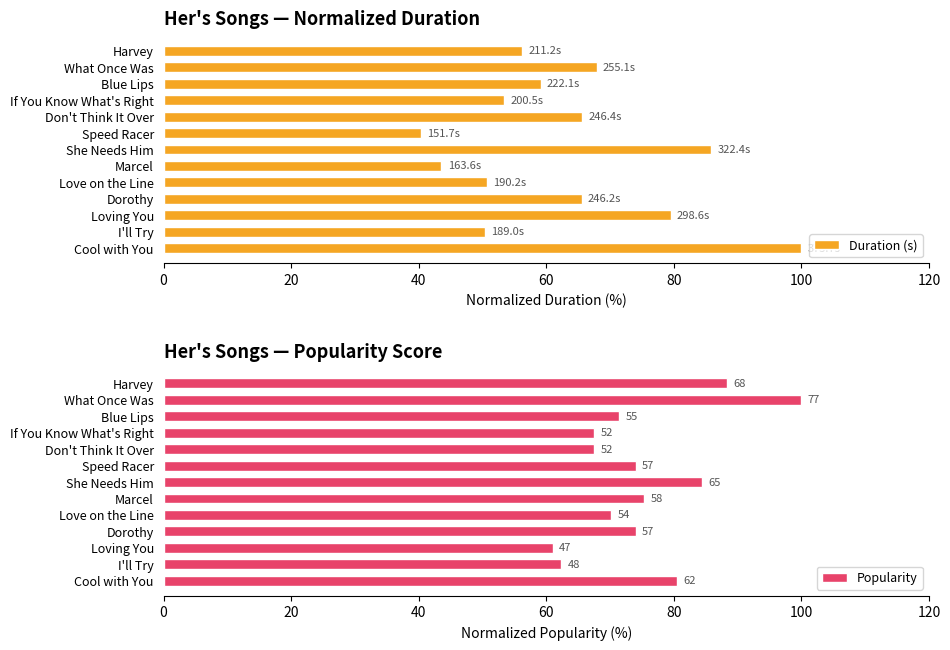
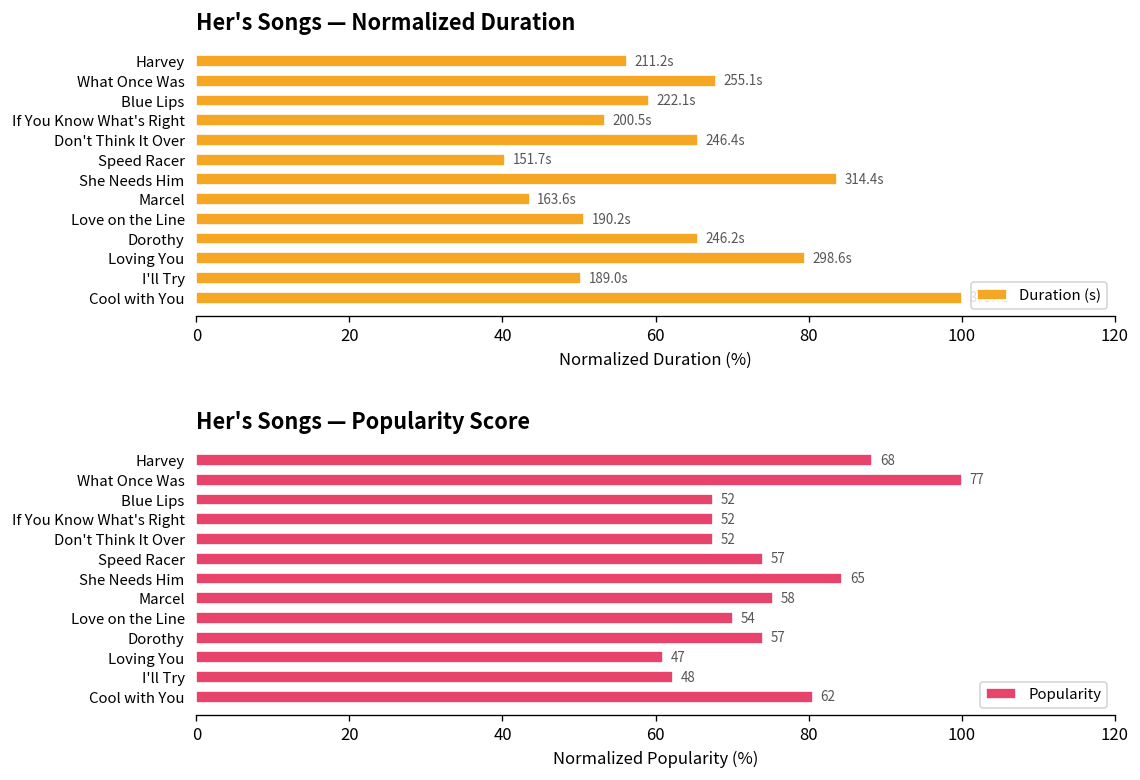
  {
    "Her's Songs — Normalized Duration": {
-     "She Needs Him": "322.4s"
+     "She Needs Him": "314.4s"
    },
    "Her's Songs — Popularity Score": {
-     "Blue Lips": "55"
+     "Blue Lips": "52"
    }
  }
